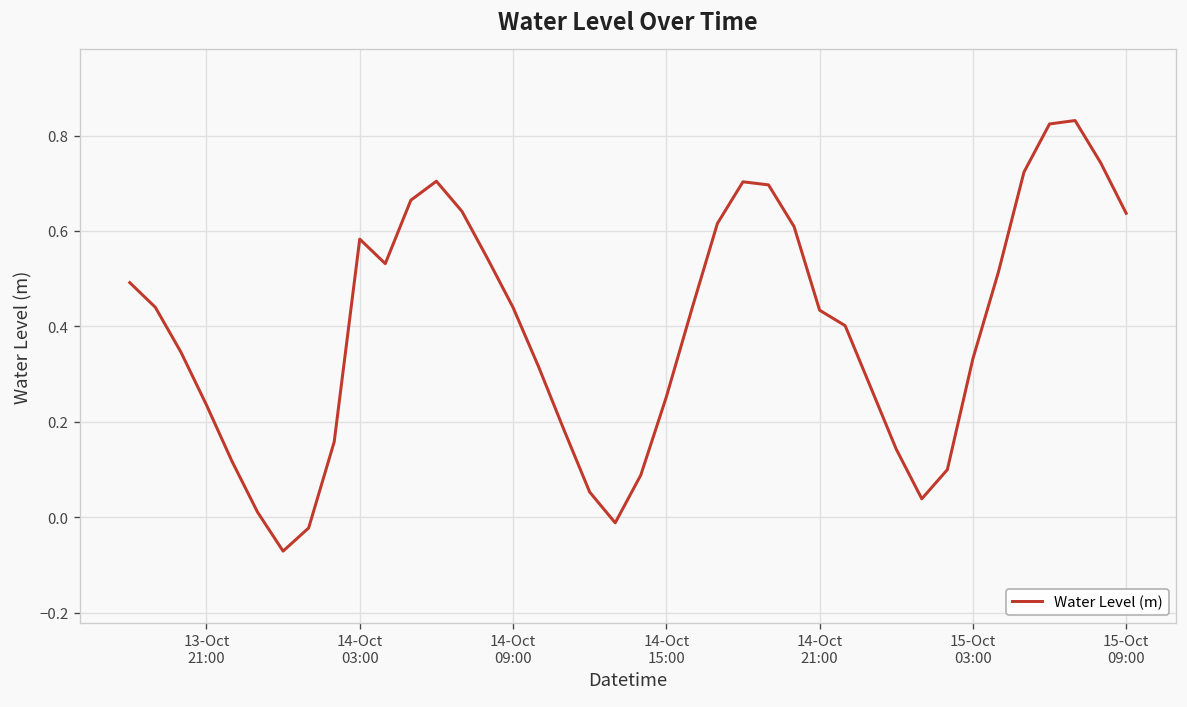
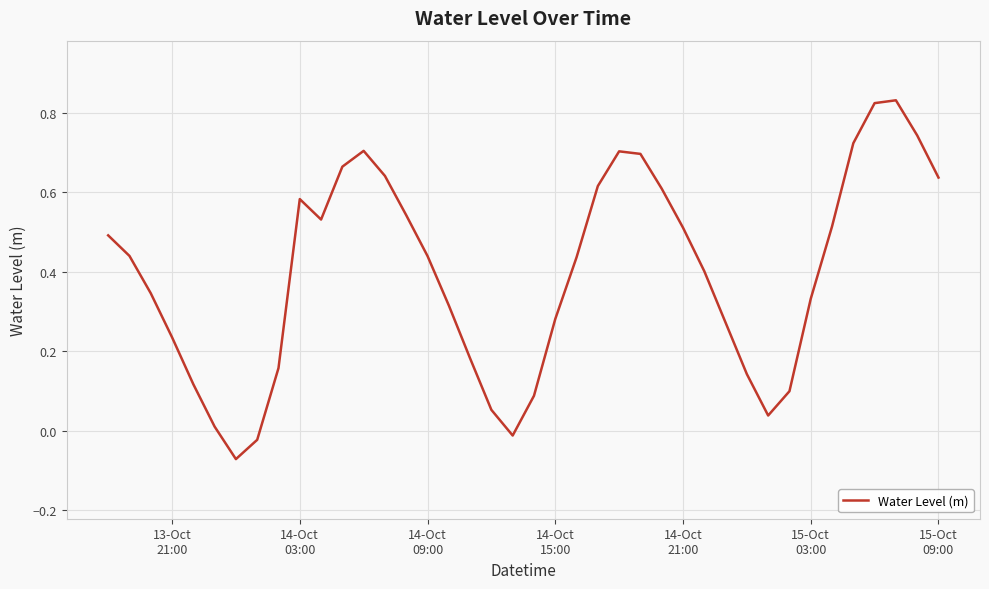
  {
    "13-Oct 21:00": 0.24,
    "14-Oct 03:00": 0.58,
    "14-Oct 09:00": 0.44,
-   "14-Oct 15:00": 0.25,
-   "14-Oct 21:00": 0.43,
+   "14-Oct 15:00": 0.28,
+   "14-Oct 21:00": 0.51,
    "15-Oct 03:00": 0.33,
    "15-Oct 09:00": 0.64
  }
